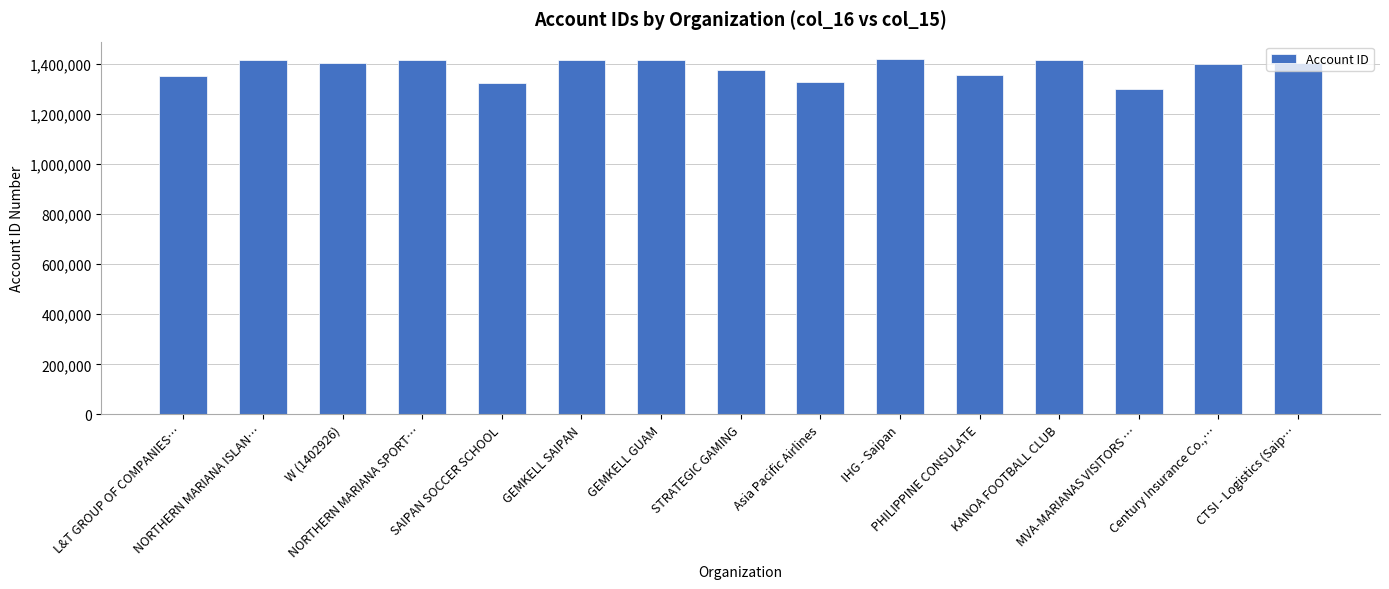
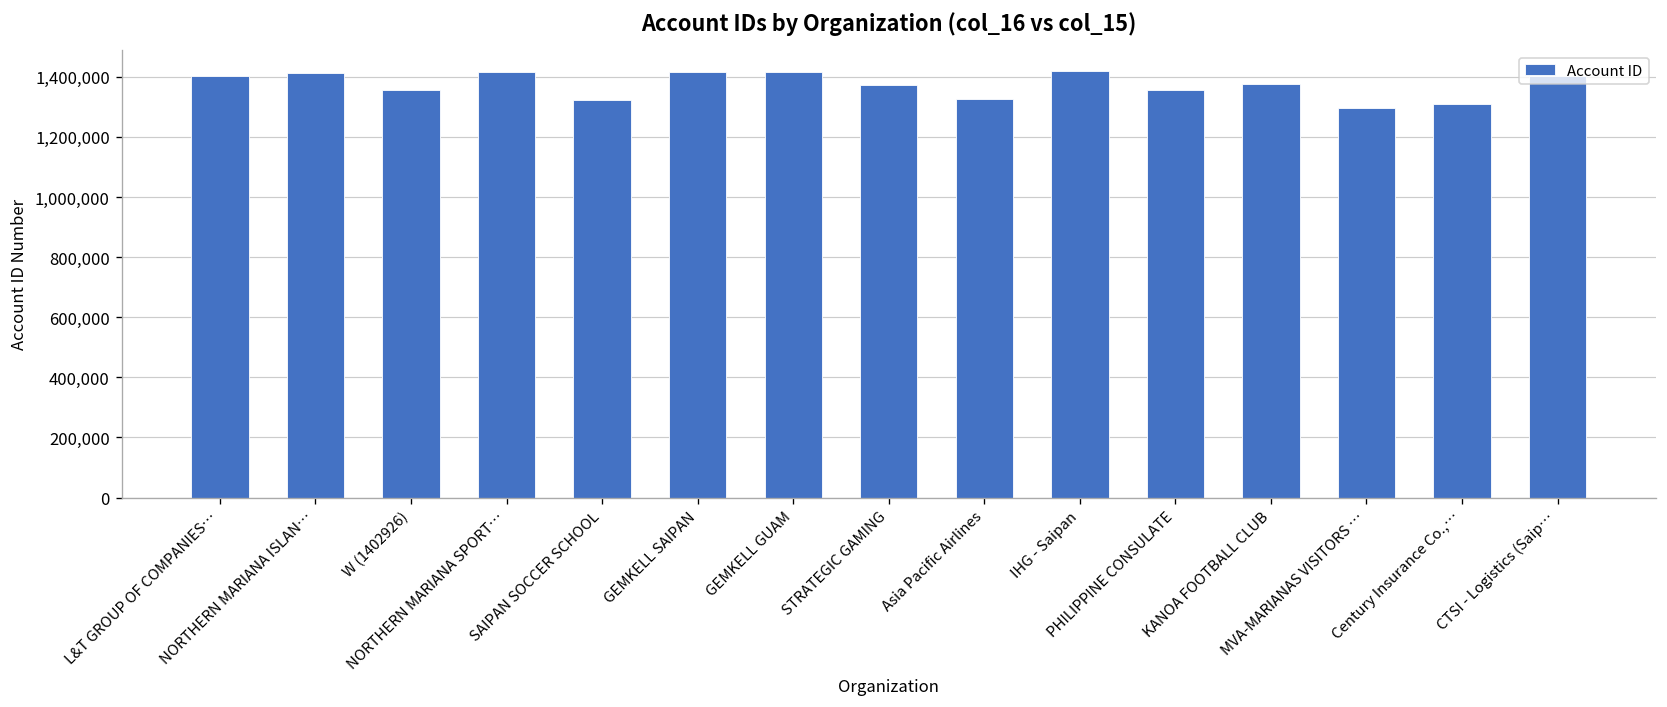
  {
-   "L&T GROUP OF COMPANIES…": "1,350,000",
+   "L&T GROUP OF COMPANIES…": "1,400,000",
    "NORTHERN MARIANA ISLAN…": "1,410,000",
-   "W (1402926)": "1,400,000",
+   "W (1402926)": "1,360,000",
    "NORTHERN MARIANA SPORT…": "1,420,000",
    "SAIPAN SOCCER SCHOOL": "1,320,000",
    "GEMKELL SAIPAN": "1,420,000",
    "GEMKELL GUAM": "1,420,000",
    "STRATEGIC GAMING": "1,370,000",
    "Asia Pacific Airlines": "1,330,000",
    "IHG - Saipan": "1,420,000",
    "PHILIPPINE CONSULATE": "1,350,000",
-   "KANOA FOOTBALL CLUB": "1,410,000",
+   "KANOA FOOTBALL CLUB": "1,380,000",
    "MVA-MARIANAS VISITORS …": "1,300,000",
-   "Century Insurance Co.,…": "1,400,000"
+   "Century Insurance Co.,…": "1,310,000"
  }
